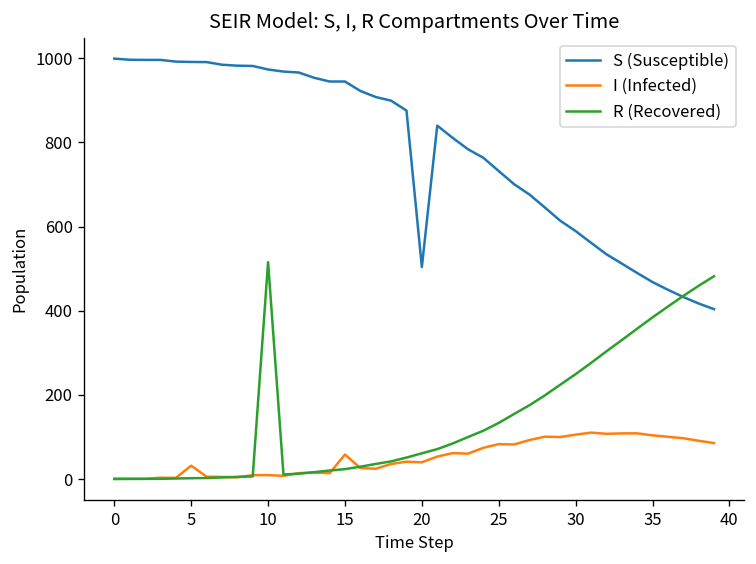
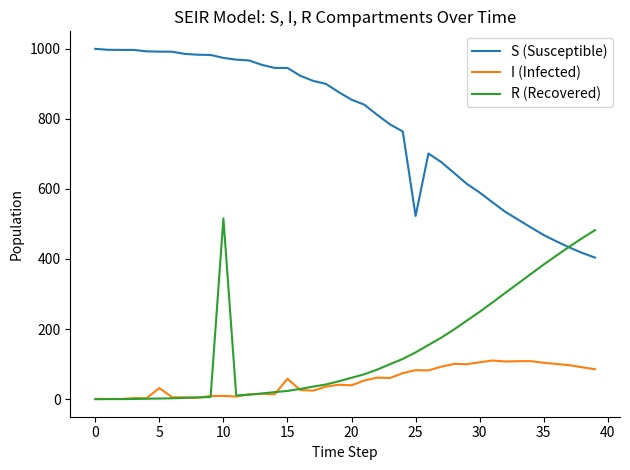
  {
    "S (Susceptible)": {
      "0": 1000,
      "5": 990,
      "10": 970,
      "15": 940,
-     "20": 500,
-     "25": 730,
+     "20": 850,
+     "25": 520,
      "30": 590,
      "35": 470
    },
    "I (Infected)": {
      "5": 30,
      "10": 10,
      "15": 60,
      "20": 40,
      "25": 80,
      "30": 110,
      "35": 100
    },
    "R (Recovered)": {
      "5": 0,
      "10": 520,
      "15": 20,
      "20": 60,
      "25": 130,
      "30": 250,
      "35": 380
    }
  }
